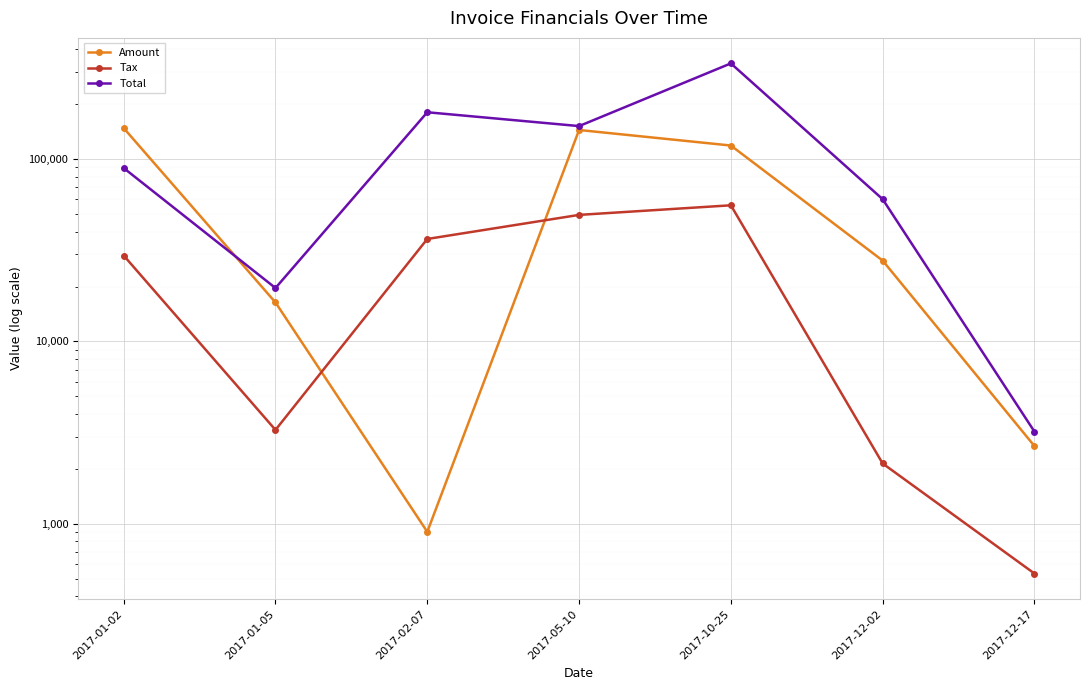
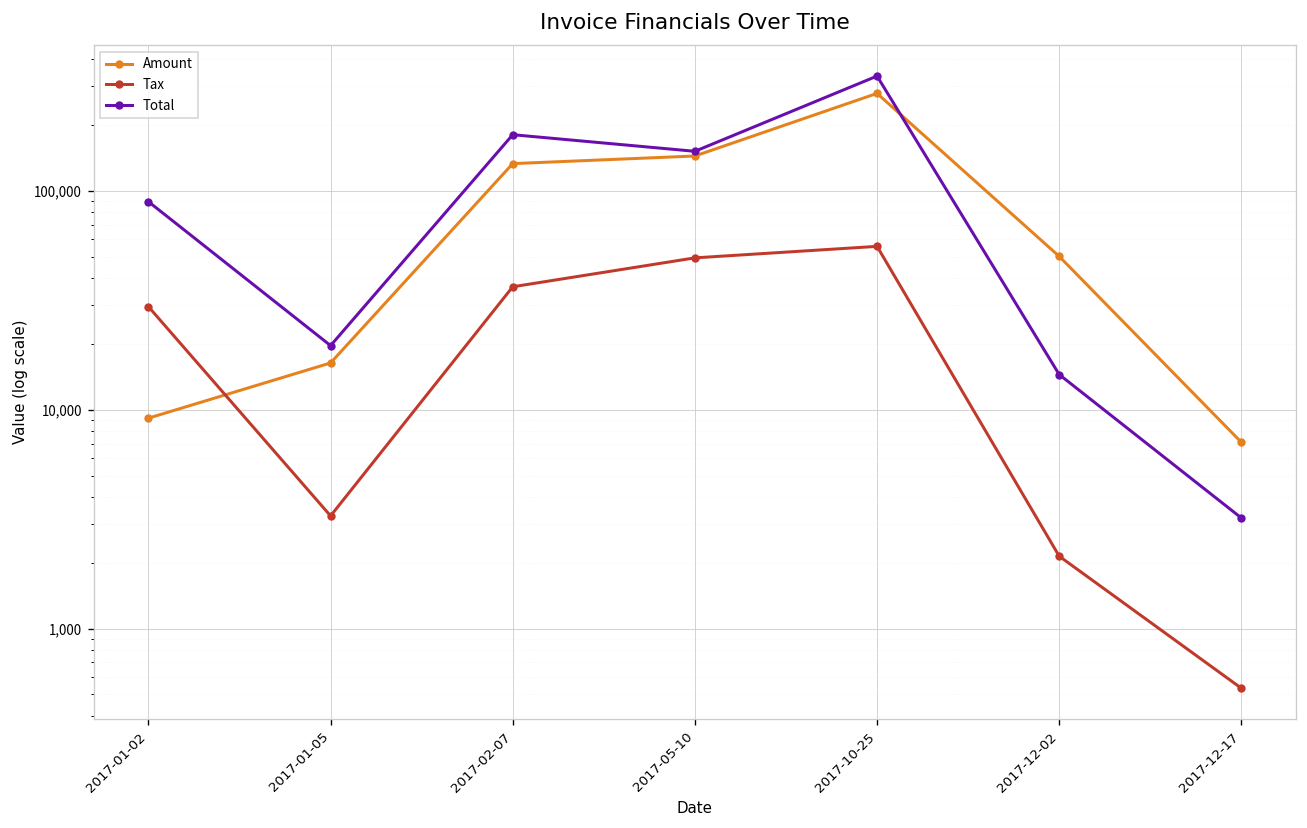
  {
    "Amount": {
-     "2017-01-02": "150,000",
+     "2017-01-02": "9,000",
      "2017-01-05": "16,000",
-     "2017-02-07": "900",
+     "2017-02-07": "130,000",
      "2017-05-10": "140,000",
-     "2017-10-25": "120,000",
-     "2017-12-02": "28,000",
-     "2017-12-17": "2,700"
+     "2017-10-25": "280,000",
+     "2017-12-02": "50,000",
+     "2017-12-17": "7,100"
    },
    "Tax": {
      "2017-01-02": "30,000",
      "2017-01-05": "3,300",
      "2017-02-07": "36,000",
      "2017-05-10": "49,000",
      "2017-10-25": "56,000",
      "2017-12-02": "2,100",
      "2017-12-17": "530"
    },
    "Total": {
      "2017-01-02": "90,000",
      "2017-01-05": "20,000",
      "2017-02-07": "180,000",
      "2017-05-10": "150,000",
      "2017-10-25": "330,000",
-     "2017-12-02": "60,000",
+     "2017-12-02": "14,000",
      "2017-12-17": "3,200"
    }
  }
